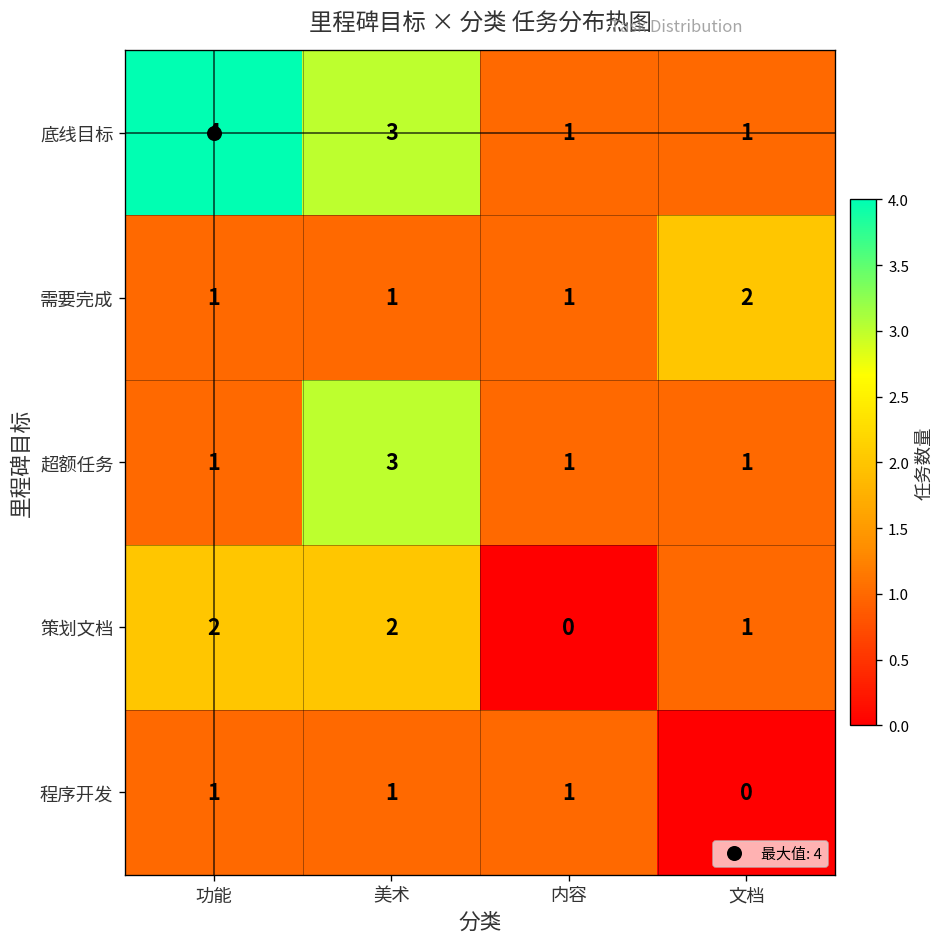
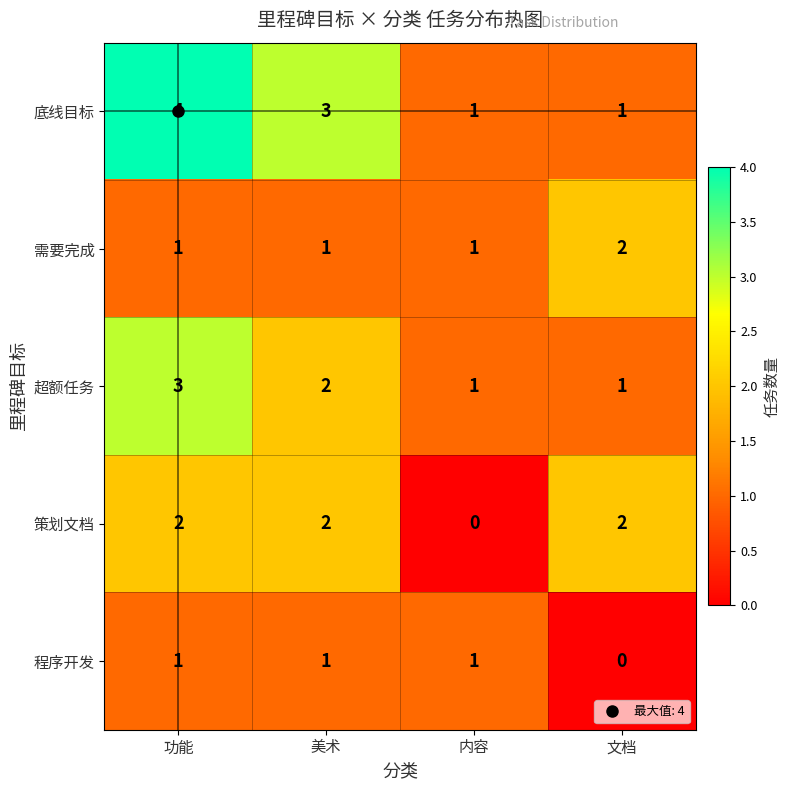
  {
    "底线目标": {
      "美术": 3,
      "内容": 1,
      "文档": 1
    },
    "需要完成": {
      "功能": 1,
      "美术": 1,
      "内容": 1,
      "文档": 2
    },
    "超额任务": {
-     "功能": 1,
-     "美术": 3,
+     "功能": 3,
+     "美术": 2,
      "内容": 1,
      "文档": 1
    },
    "策划文档": {
      "功能": 2,
      "美术": 2,
      "内容": 0,
-     "文档": 1
+     "文档": 2
    },
    "程序开发": {
      "功能": 1,
      "美术": 1,
      "内容": 1,
      "文档": 0
    }
  }
